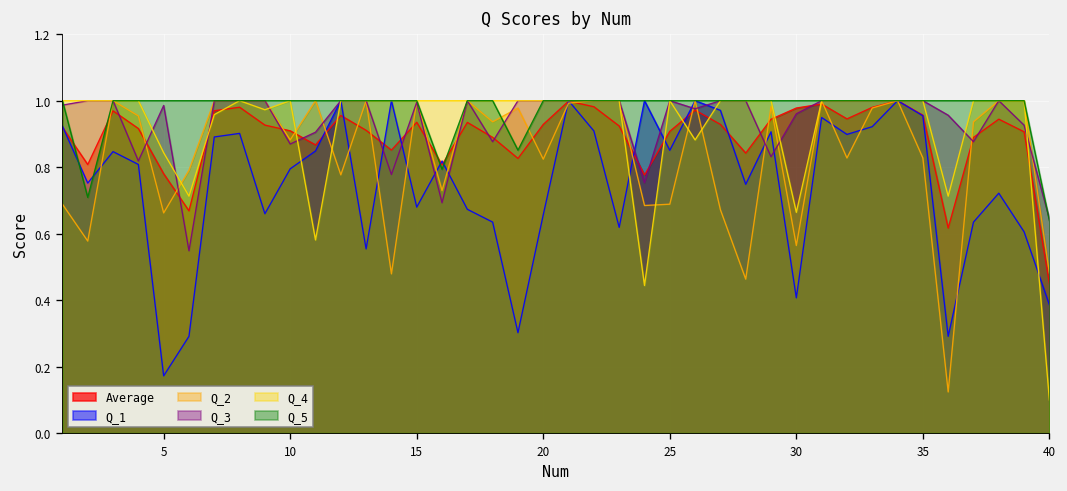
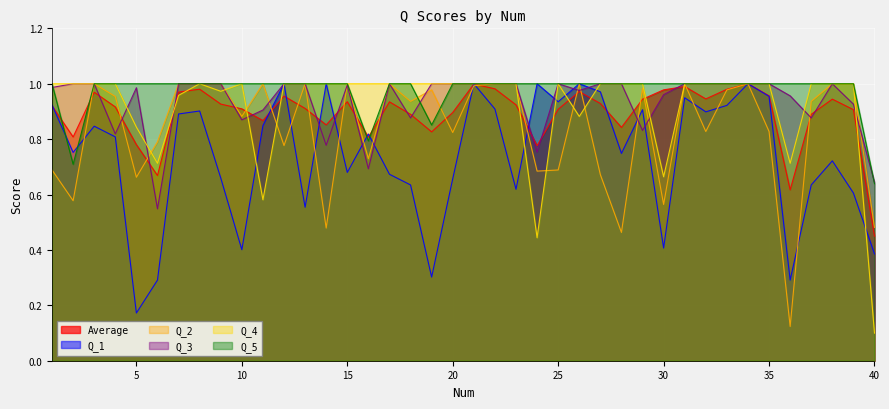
  {
    "Average": {
      "5": 0.78,
      "10": 0.91,
      "15": 0.93,
-     "20": 0.93,
+     "20": 0.90,
      "25": 0.91,
      "30": 0.98,
      "40": 0.45
    },
    "Q_1": {
      "5": 0.17,
-     "10": 0.79,
+     "10": 0.40,
      "15": 0.68,
      "20": 0.66,
-     "25": 0.85,
+     "25": 0.94,
      "30": 0.41,
      "40": 0.39
    },
    "Q_3": {
      "5": 0.99,
      "10": 0.87,
      "30": 0.96
    },
    "Q_5": {
      "5": 1.00,
      "30": 1.00
    }
  }
